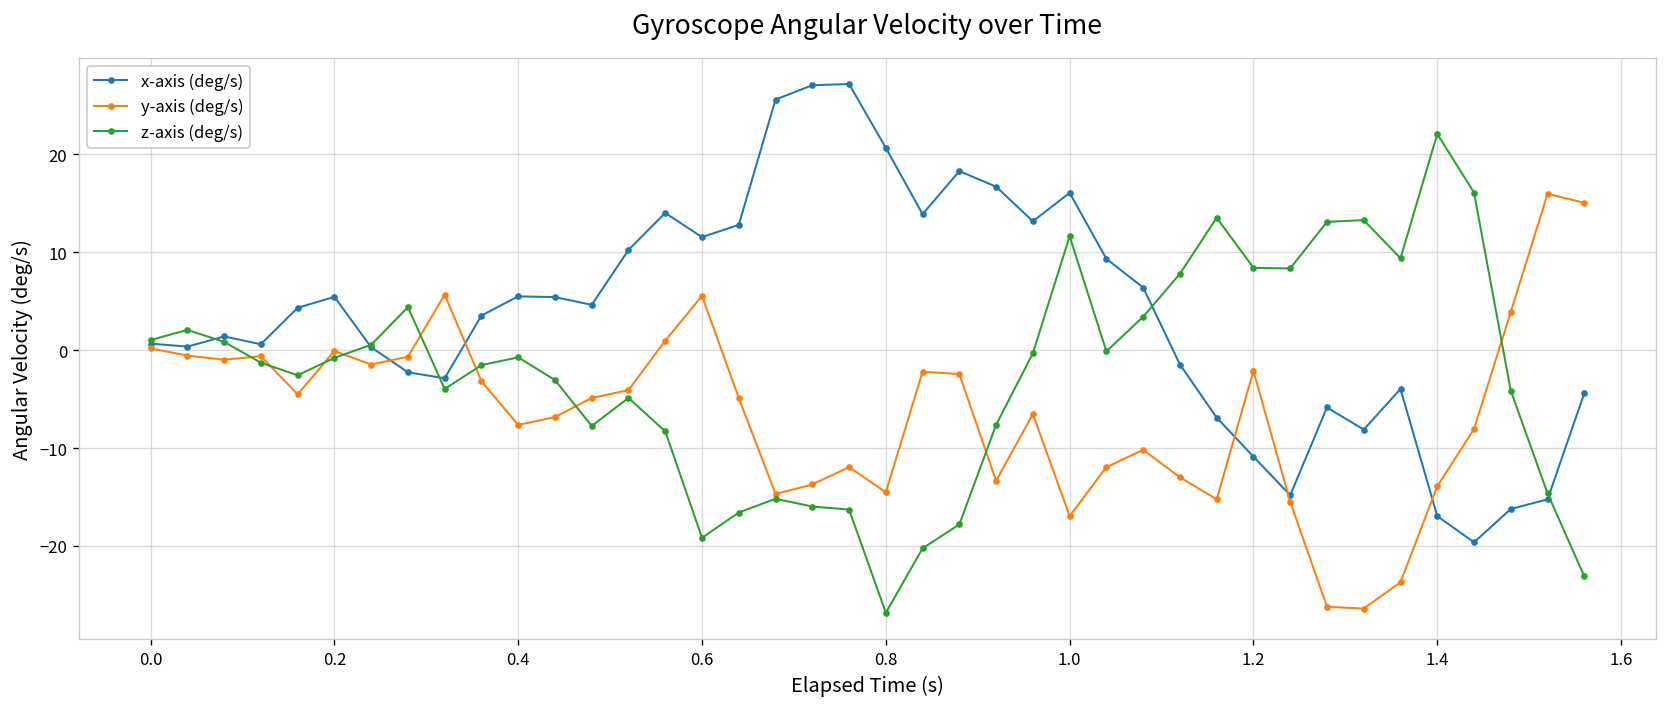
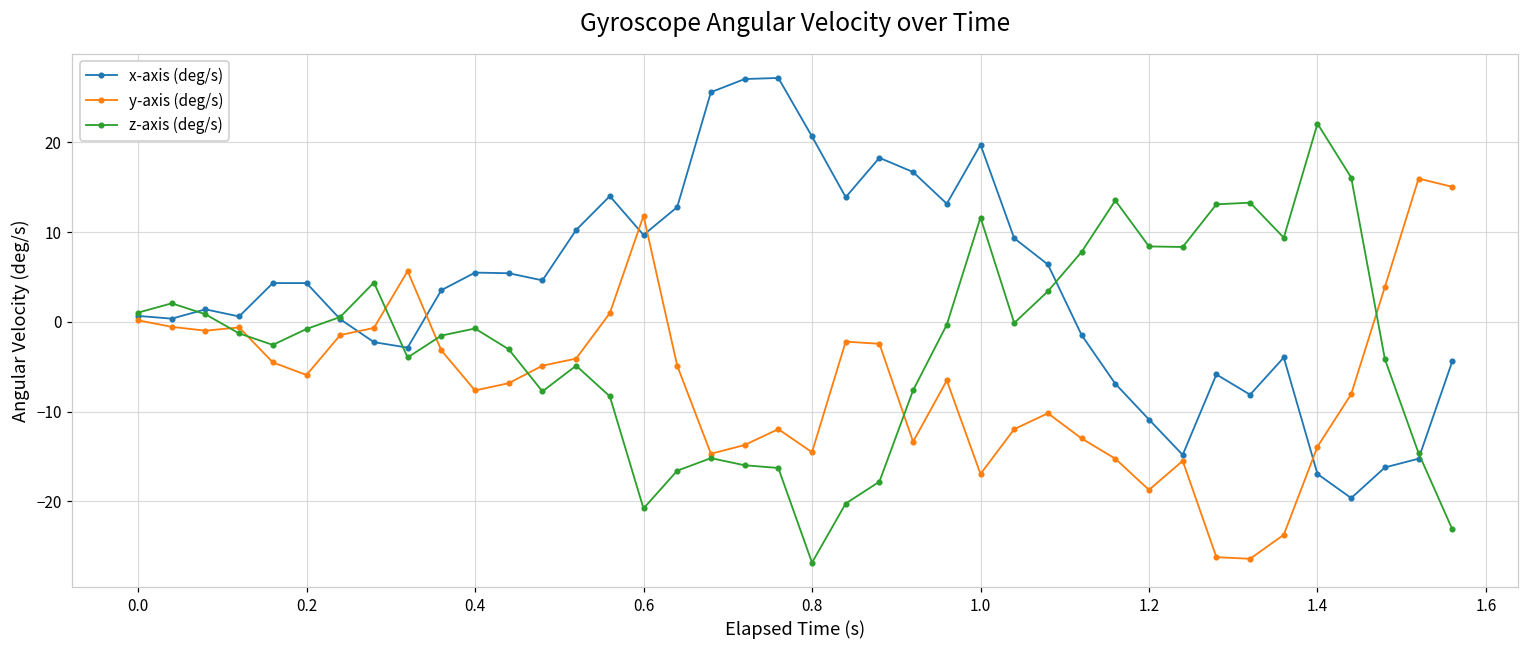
  {
    "x-axis (deg/s)": {
      "0.0": 1,
-     "0.2": 5,
+     "0.2": 4,
      "0.4": 5,
-     "0.6": 12,
+     "0.6": 10,
      "0.8": 21,
-     "1.0": 16,
+     "1.0": 20,
      "1.2": -11,
      "1.4": -17
    },
    "y-axis (deg/s)": {
      "0.0": 0,
-     "0.2": 0,
+     "0.2": -6,
      "0.4": -8,
-     "0.6": 6,
+     "0.6": 12,
      "0.8": -15,
      "1.0": -17,
-     "1.2": -2,
+     "1.2": -19,
      "1.4": -14
    },
    "z-axis (deg/s)": {
      "0.0": 1,
      "0.2": -1,
      "0.4": -1,
-     "0.6": -19,
+     "0.6": -21,
      "0.8": -27,
      "1.0": 12,
      "1.2": 8,
      "1.4": 22
    }
  }
